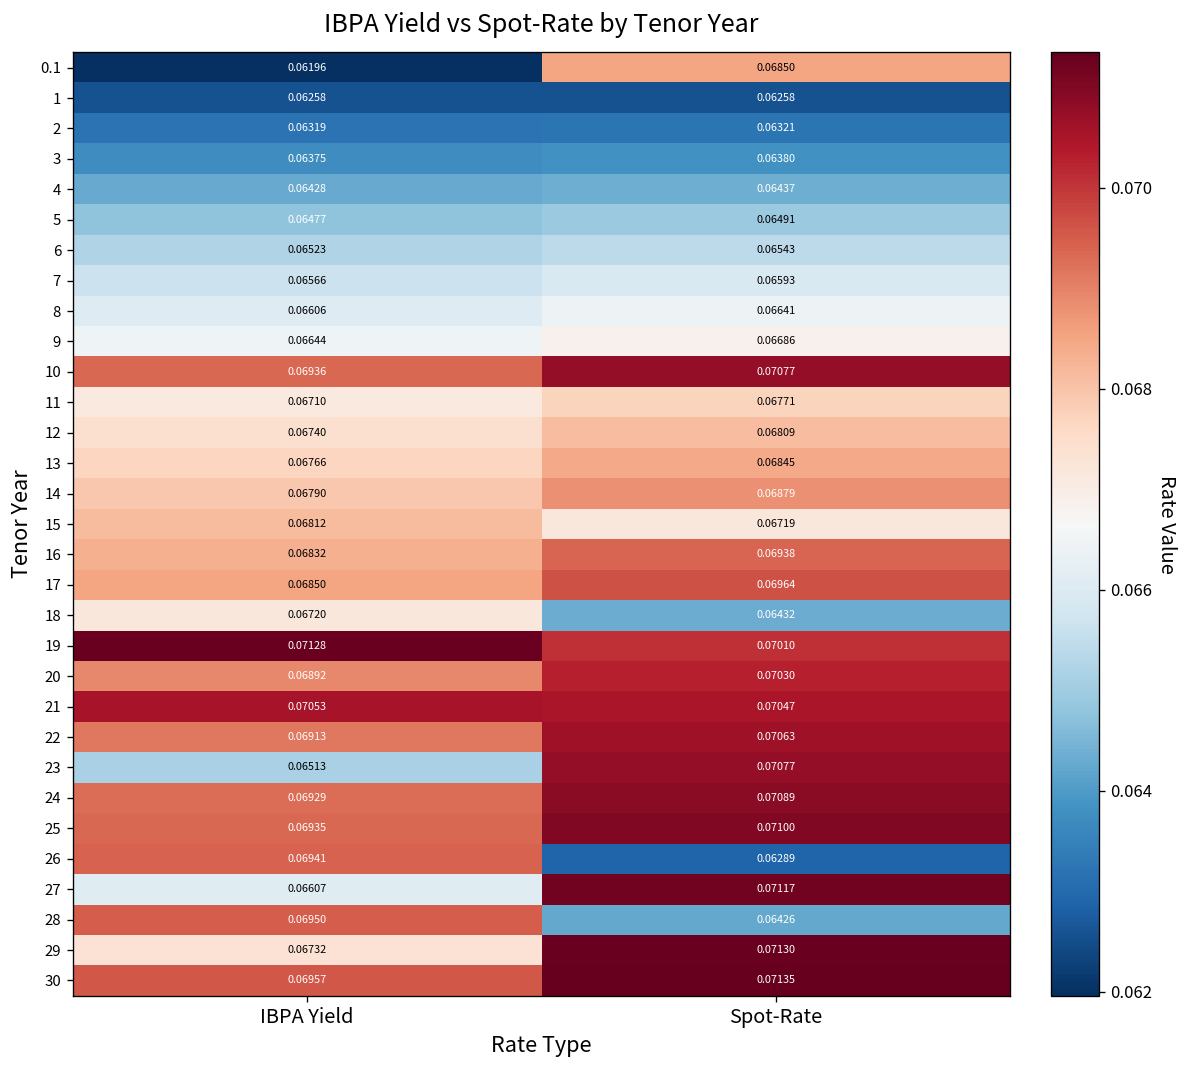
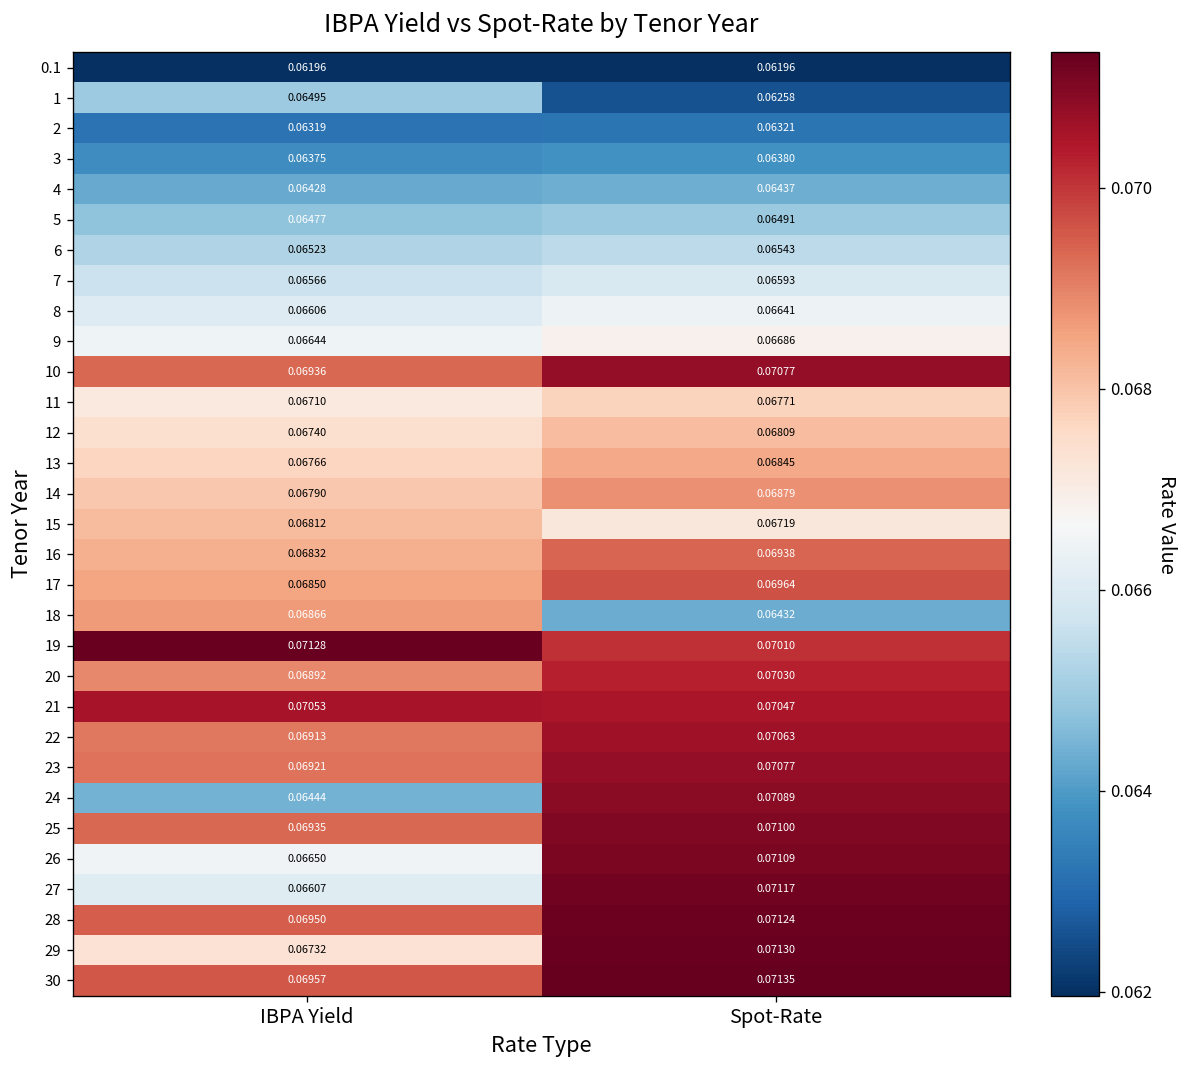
  {
    "0.1": {
      "IBPA Yield": 0.06196,
-     "Spot-Rate": 0.06850
+     "Spot-Rate": 0.06196
    },
    "1": {
-     "IBPA Yield": 0.06258,
+     "IBPA Yield": 0.06495,
      "Spot-Rate": 0.06258
    },
    "2": {
      "IBPA Yield": 0.06319,
      "Spot-Rate": 0.06321
    },
    "3": {
      "IBPA Yield": 0.06375,
      "Spot-Rate": 0.06380
    },
    "4": {
      "IBPA Yield": 0.06428,
      "Spot-Rate": 0.06437
    },
    "5": {
      "IBPA Yield": 0.06477,
      "Spot-Rate": 0.06491
    },
    "6": {
      "IBPA Yield": 0.06523,
      "Spot-Rate": 0.06543
    },
    "7": {
      "IBPA Yield": 0.06566,
      "Spot-Rate": 0.06593
    },
    "8": {
      "IBPA Yield": 0.06606,
      "Spot-Rate": 0.06641
    },
    "9": {
      "IBPA Yield": 0.06644,
      "Spot-Rate": 0.06686
    },
    "10": {
      "IBPA Yield": 0.06936,
      "Spot-Rate": 0.07077
    },
    "11": {
      "IBPA Yield": 0.06710,
      "Spot-Rate": 0.06771
    },
    "12": {
      "IBPA Yield": 0.06740,
      "Spot-Rate": 0.06809
    },
    "13": {
      "IBPA Yield": 0.06766,
      "Spot-Rate": 0.06845
    },
    "14": {
      "IBPA Yield": 0.06790,
      "Spot-Rate": 0.06879
    },
    "15": {
      "IBPA Yield": 0.06812,
      "Spot-Rate": 0.06719
    },
    "16": {
      "IBPA Yield": 0.06832,
      "Spot-Rate": 0.06938
    },
    "17": {
      "IBPA Yield": 0.06850,
      "Spot-Rate": 0.06964
    },
    "18": {
-     "IBPA Yield": 0.06720,
+     "IBPA Yield": 0.06866,
      "Spot-Rate": 0.06432
    },
    "19": {
      "IBPA Yield": 0.07128,
      "Spot-Rate": 0.07010
    },
    "20": {
      "IBPA Yield": 0.06892,
      "Spot-Rate": 0.07030
    },
    "21": {
      "IBPA Yield": 0.07053,
      "Spot-Rate": 0.07047
    },
    "22": {
      "IBPA Yield": 0.06913,
      "Spot-Rate": 0.07063
    },
    "23": {
-     "IBPA Yield": 0.06513,
+     "IBPA Yield": 0.06921,
      "Spot-Rate": 0.07077
    },
    "24": {
-     "IBPA Yield": 0.06929,
+     "IBPA Yield": 0.06444,
      "Spot-Rate": 0.07089
    },
    "25": {
      "IBPA Yield": 0.06935,
      "Spot-Rate": 0.07100
    },
    "26": {
-     "IBPA Yield": 0.06941,
-     "Spot-Rate": 0.06289
+     "IBPA Yield": 0.06650,
+     "Spot-Rate": 0.07109
    },
    "27": {
      "IBPA Yield": 0.06607,
      "Spot-Rate": 0.07117
    },
    "28": {
      "IBPA Yield": 0.06950,
-     "Spot-Rate": 0.06426
+     "Spot-Rate": 0.07124
    },
    "29": {
      "IBPA Yield": 0.06732,
      "Spot-Rate": 0.07130
    },
    "30": {
      "IBPA Yield": 0.06957,
      "Spot-Rate": 0.07135
    }
  }
